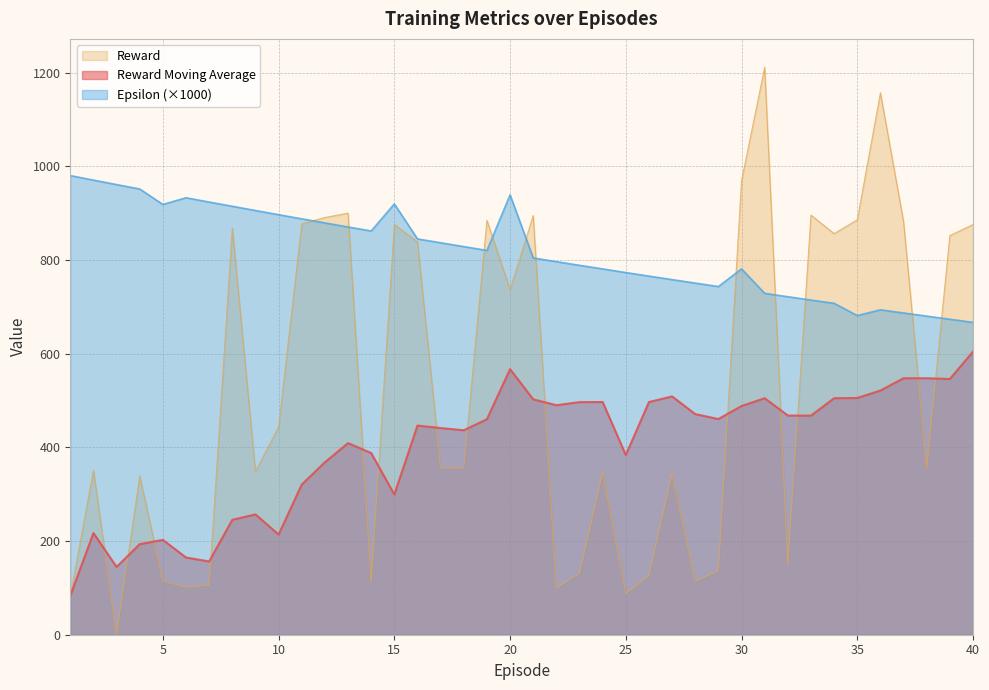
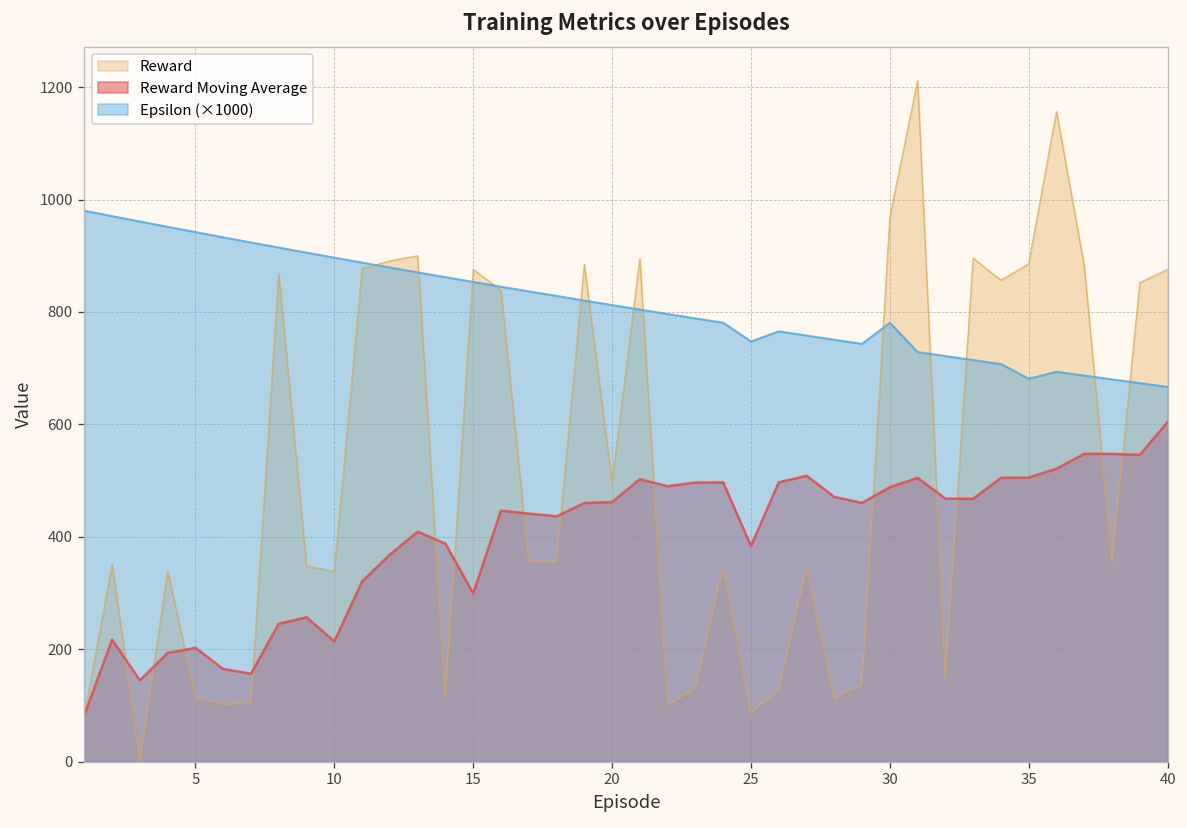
  {
    "Reward": {
      "5": 110,
-     "10": 440,
+     "10": 340,
      "15": 880,
-     "20": 740,
+     "20": 500,
      "25": 90,
      "30": 970,
      "35": 890,
      "40": 880
    },
    "Reward Moving Average": {
      "5": 200,
      "10": 210,
      "15": 300,
-     "20": 570,
+     "20": 460,
      "25": 380,
      "30": 490,
      "35": 510,
      "40": 600
    },
    "Epsilon (×1000)": {
-     "5": 920,
+     "5": 940,
      "10": 900,
-     "15": 920,
-     "20": 940,
-     "25": 770,
+     "15": 850,
+     "20": 810,
+     "25": 750,
      "30": 780,
      "35": 680,
      "40": 670
    }
  }
